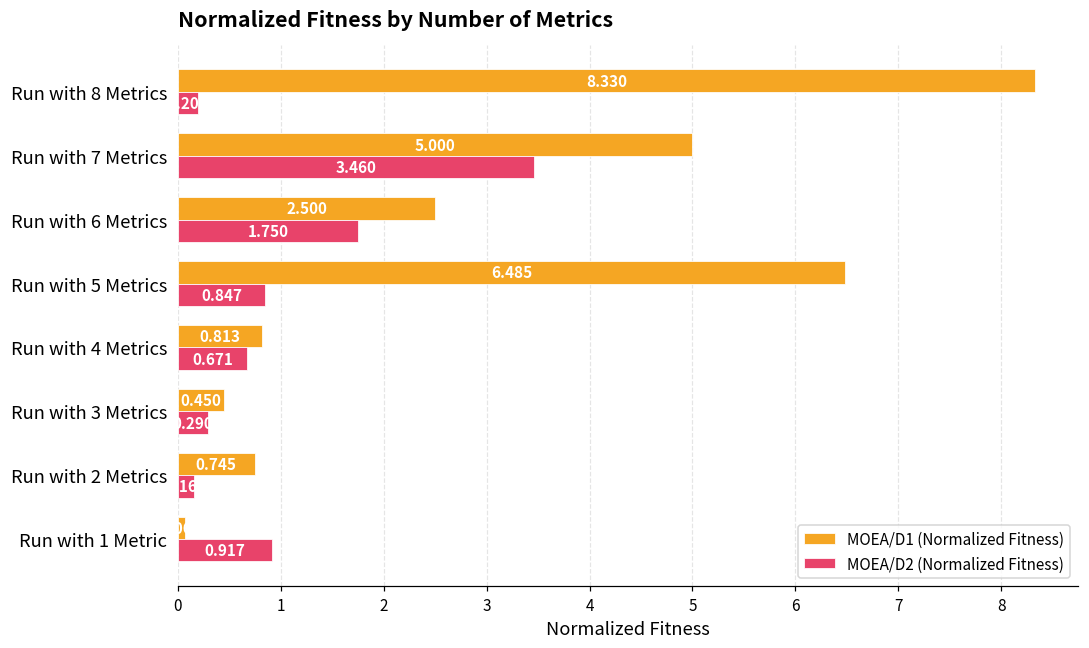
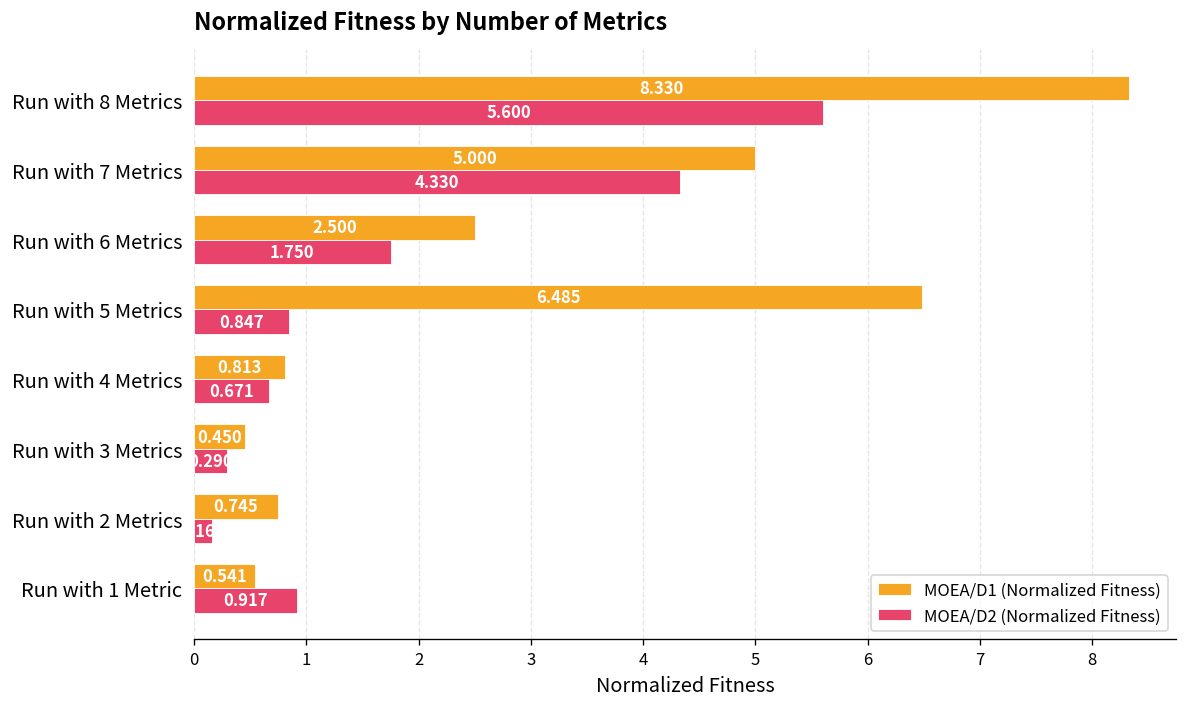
  {
    "MOEA/D1 (Normalized Fitness)": {
-     "Run with 1 Metric": 0.1
+     "Run with 1 Metric": 0.5
    },
    "MOEA/D2 (Normalized Fitness)": {
-     "Run with 8 Metrics": 0.2,
-     "Run with 7 Metrics": 3.460,
+     "Run with 8 Metrics": 5.6,
+     "Run with 7 Metrics": 4.330,
      "Run with 6 Metrics": 1.750,
      "Run with 5 Metrics": 0.847,
      "Run with 4 Metrics": 0.671,
      "Run with 3 Metrics": 0.290,
      "Run with 1 Metric": 0.917
    }
  }
